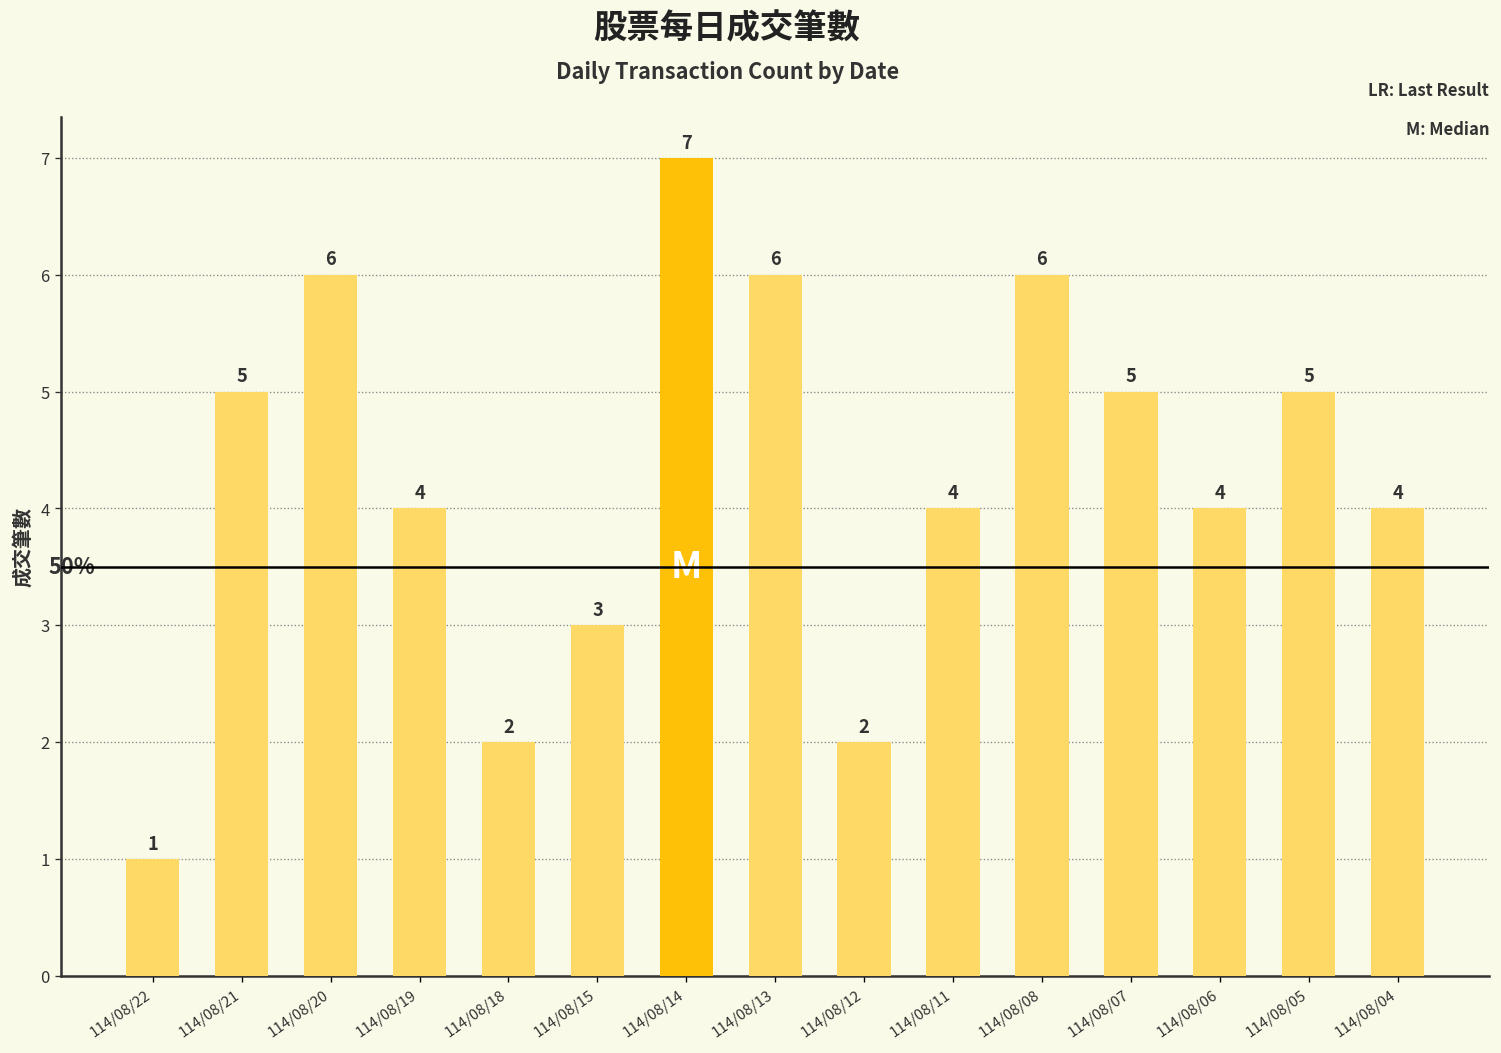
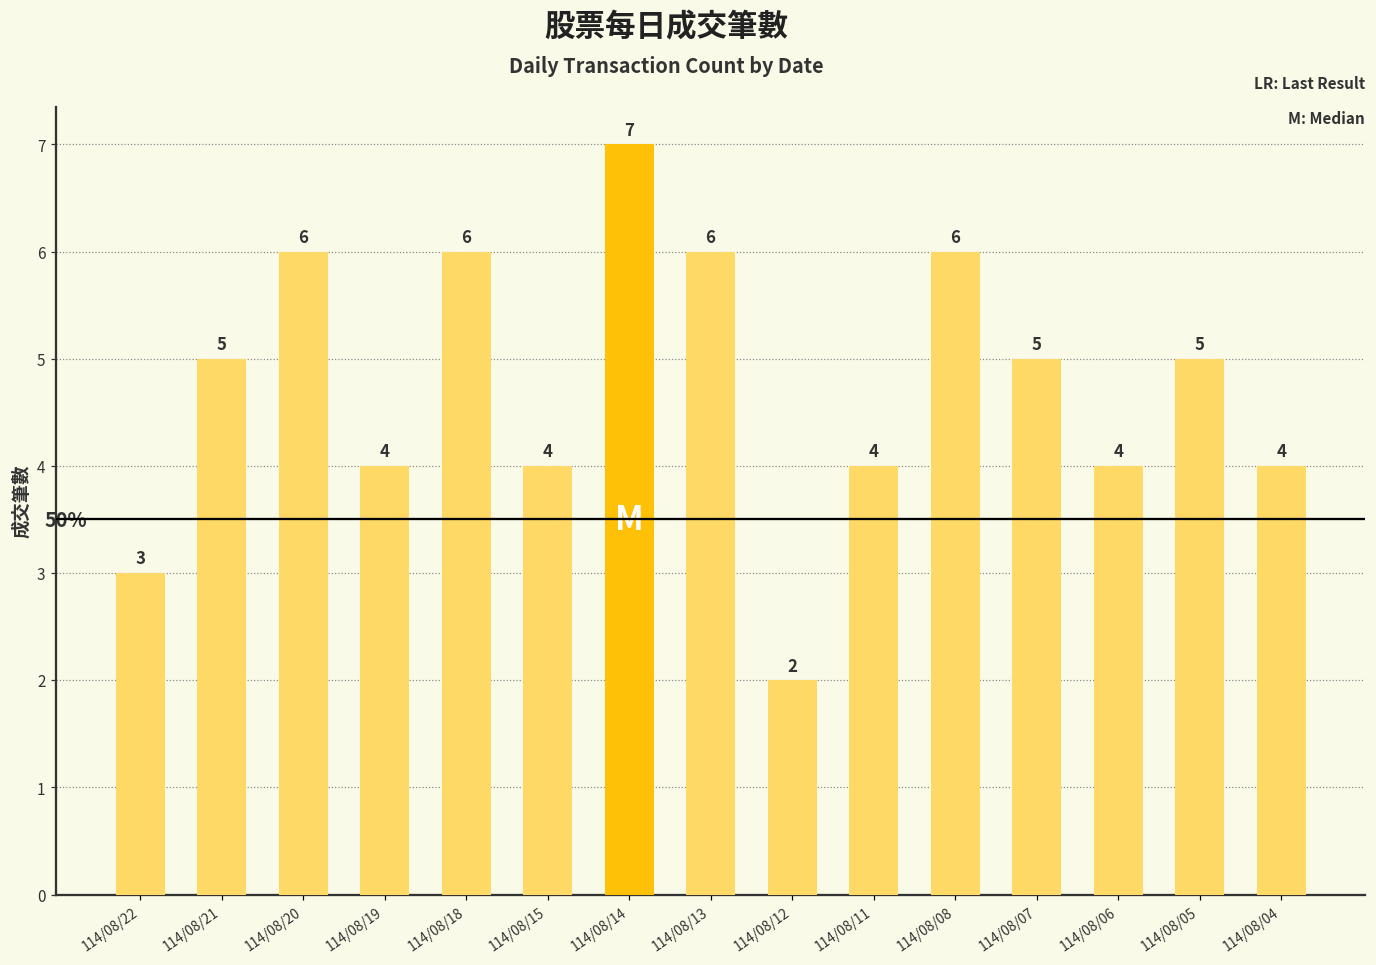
  {
-   "114/08/22": 1,
+   "114/08/22": 3,
    "114/08/21": 5,
    "114/08/20": 6,
    "114/08/19": 4,
-   "114/08/18": 2,
-   "114/08/15": 3,
+   "114/08/18": 6,
+   "114/08/15": 4,
    "114/08/14": 7,
    "114/08/13": 6,
    "114/08/12": 2,
    "114/08/11": 4,
    "114/08/08": 6,
    "114/08/07": 5,
    "114/08/06": 4,
    "114/08/05": 5,
    "114/08/04": 4
  }
